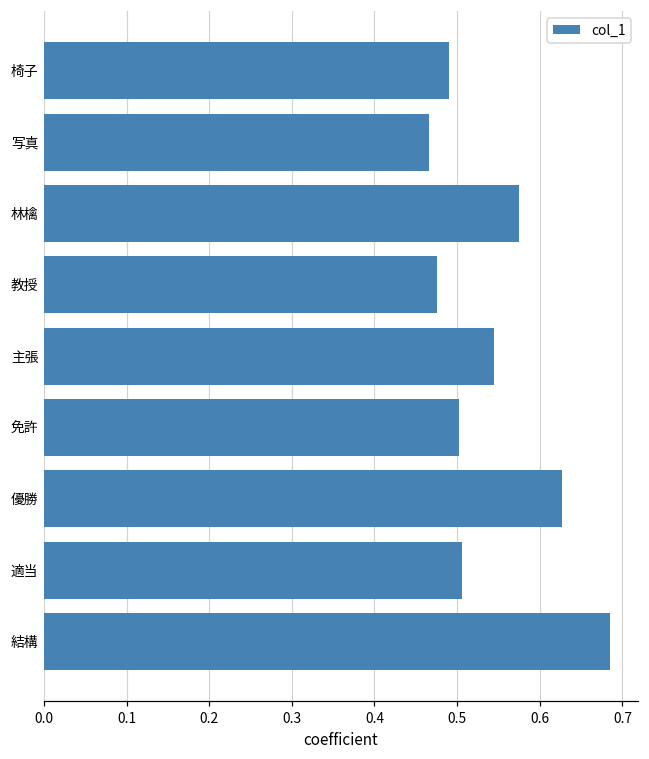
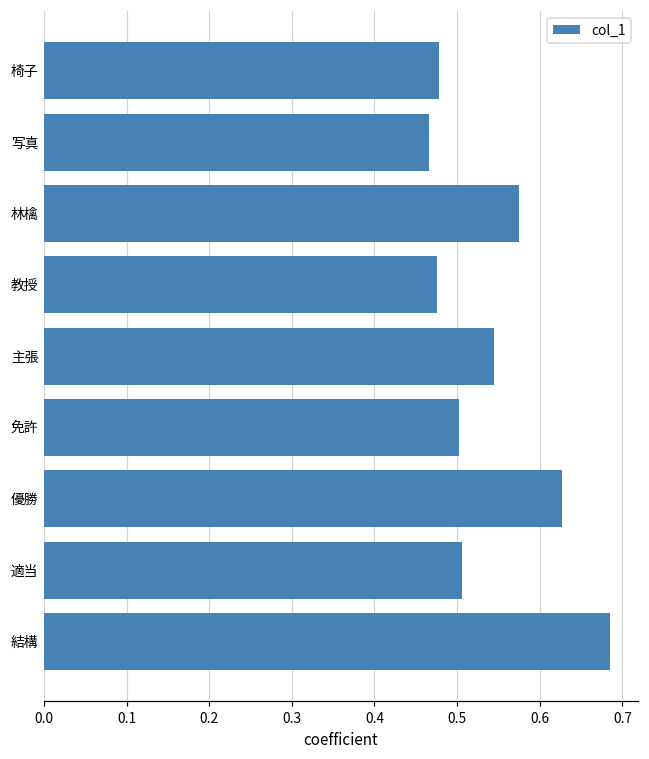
  {
-   "椅子": 0.49,
+   "椅子": 0.48,
    "写真": 0.47,
    "林檎": 0.57,
    "教授": 0.48,
    "主張": 0.54,
    "免許": 0.50,
    "優勝": 0.63,
    "適当": 0.51,
    "結構": 0.68
  }
